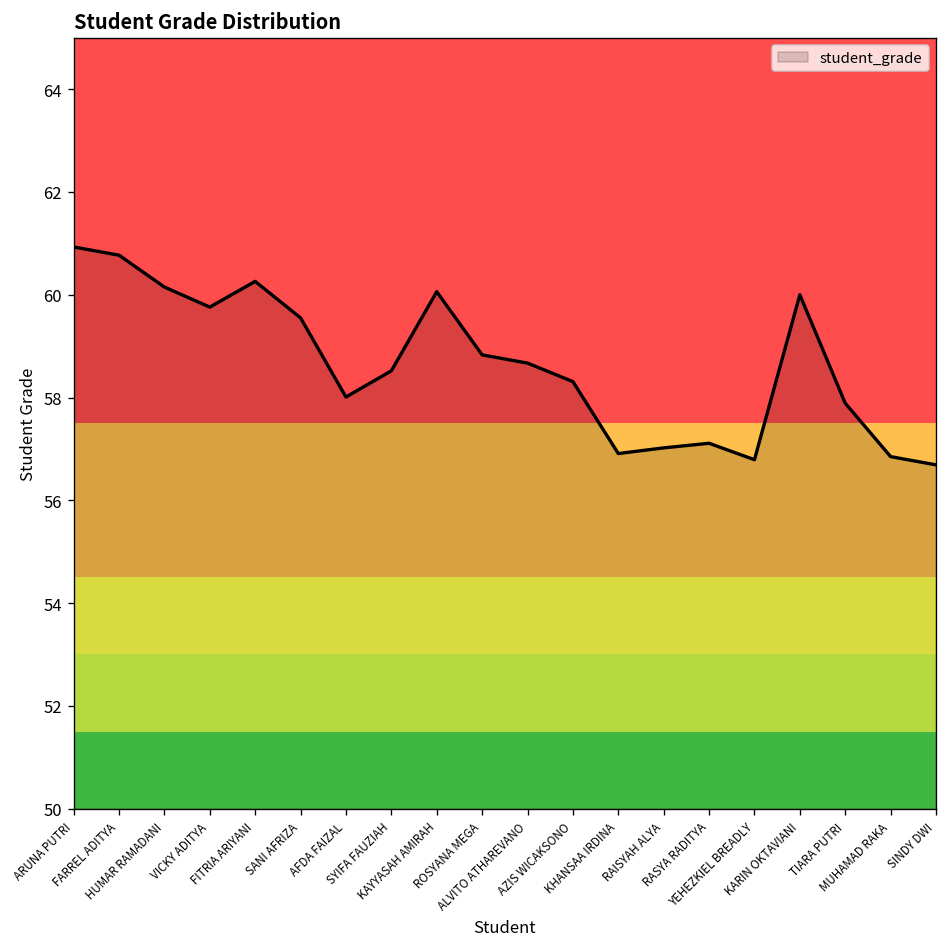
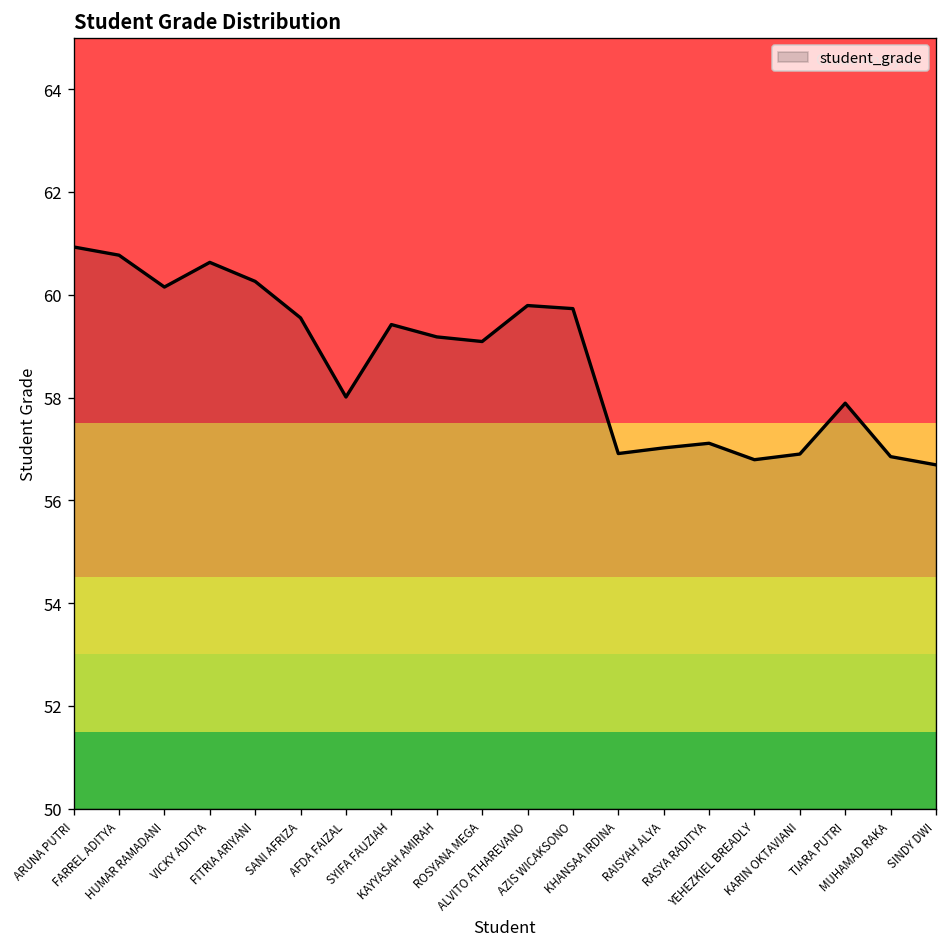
  {
    "ARUNA PUTRI": 60.9,
    "FARREL ADITYA": 60.8,
    "HUMAR RAMADANI": 60.2,
-   "VICKY ADITYA": 59.8,
+   "VICKY ADITYA": 60.6,
    "FITRIA ARIYANI": 60.3,
    "SANI AFRIZA": 59.6,
    "AFDA FAIZAL": 58.0,
-   "SYIFA FAUZIAH": 58.5,
-   "KAYYASAH AMIRAH": 60.1,
-   "ROSYANA MEGA": 58.8,
-   "ALVITO ATHAREVANO": 58.7,
-   "AZIS WICAKSONO": 58.3,
+   "SYIFA FAUZIAH": 59.4,
+   "KAYYASAH AMIRAH": 59.2,
+   "ROSYANA MEGA": 59.1,
+   "ALVITO ATHAREVANO": 59.8,
+   "AZIS WICAKSONO": 59.7,
    "KHANSAA IRDINA": 56.9,
    "RAISYAH ALYA": 57.0,
    "RASYA RADITYA": 57.1,
    "YEHEZKIEL BREADLY": 56.8,
-   "KARIN OKTAVIANI": 60.0,
+   "KARIN OKTAVIANI": 56.9,
    "TIARA PUTRI": 57.9,
    "MUHAMAD RAKA": 56.9,
    "SINDY DWI": 56.7
  }
